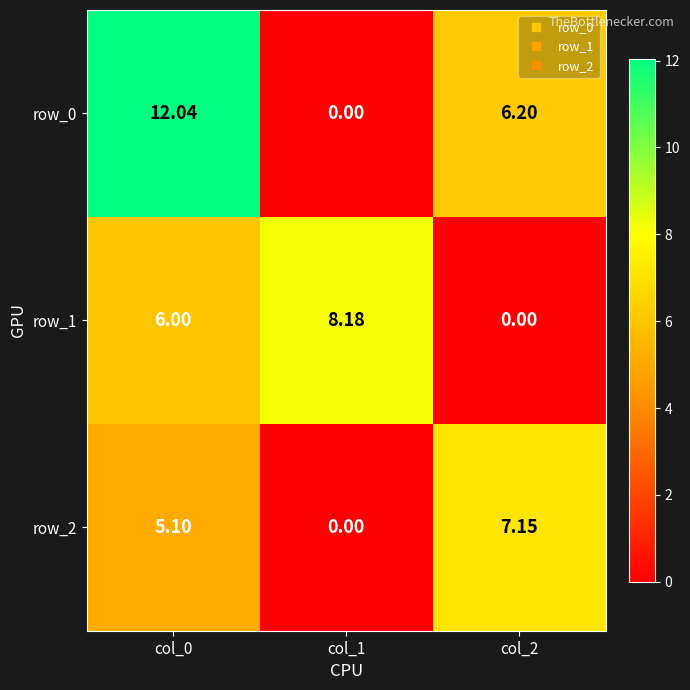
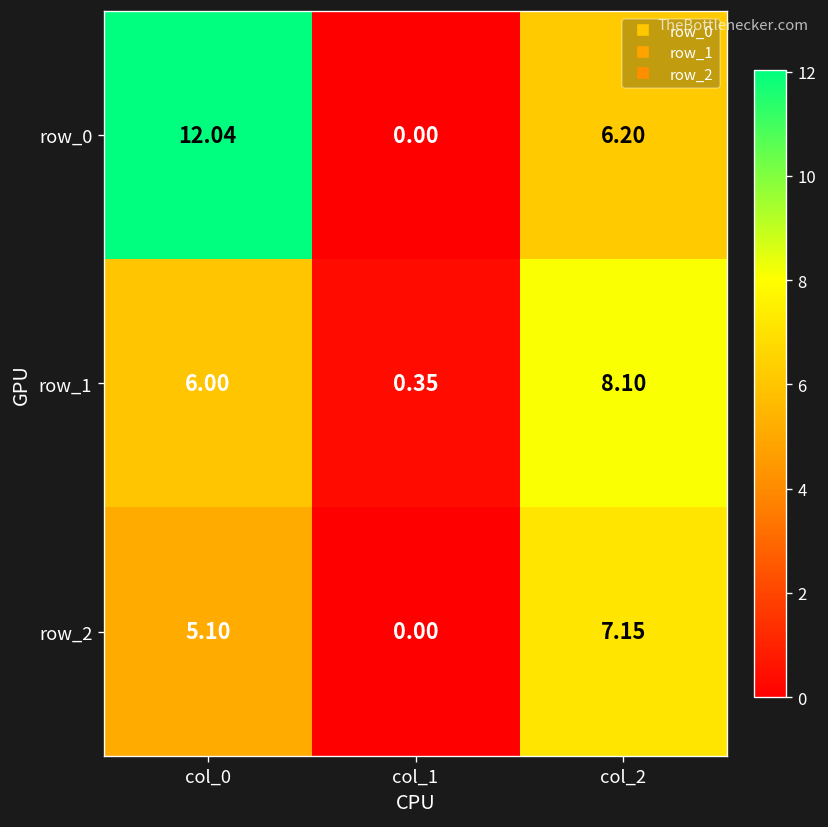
  {
    "row_0": {
      "col_0": 12.04,
      "col_1": 0.00,
      "col_2": 6.20
    },
    "row_1": {
      "col_0": 6.00,
-     "col_1": 8.18,
-     "col_2": 0.00
+     "col_1": 0.35,
+     "col_2": 8.10
    },
    "row_2": {
      "col_0": 5.10,
      "col_1": 0.00,
      "col_2": 7.15
    }
  }
